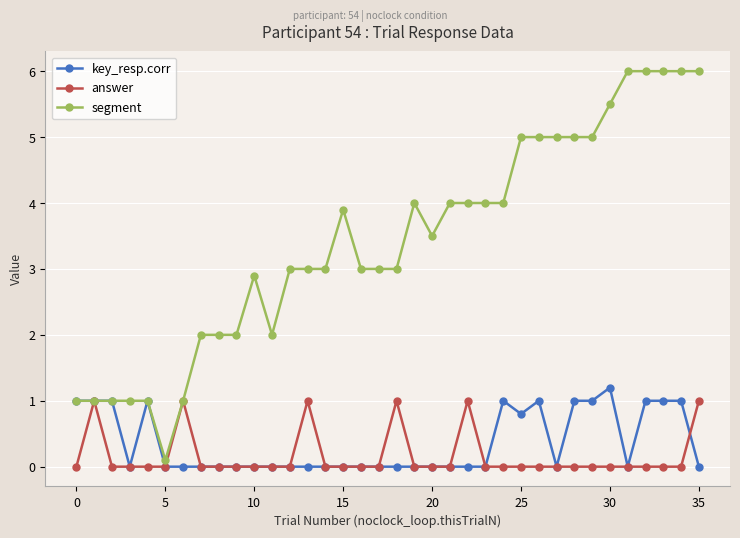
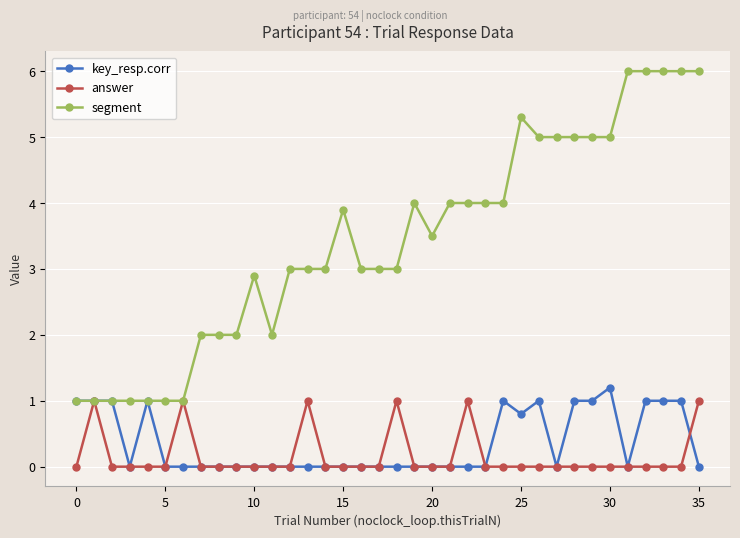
  {
    "key_resp.corr": {
      "25": 0.8,
      "30": 1.2,
      "35": 0.0
    },
    "answer": {
      "0": 0.0,
      "25": 0.0,
      "30": 0.0,
      "35": 1.0
    },
    "segment": {
-     "5": 0.1,
+     "5": 1.0,
      "10": 2.9,
      "15": 3.9,
      "20": 3.5,
-     "25": 5.0,
-     "30": 5.5,
+     "25": 5.3,
+     "30": 5.0,
      "35": 6.0
    }
  }
